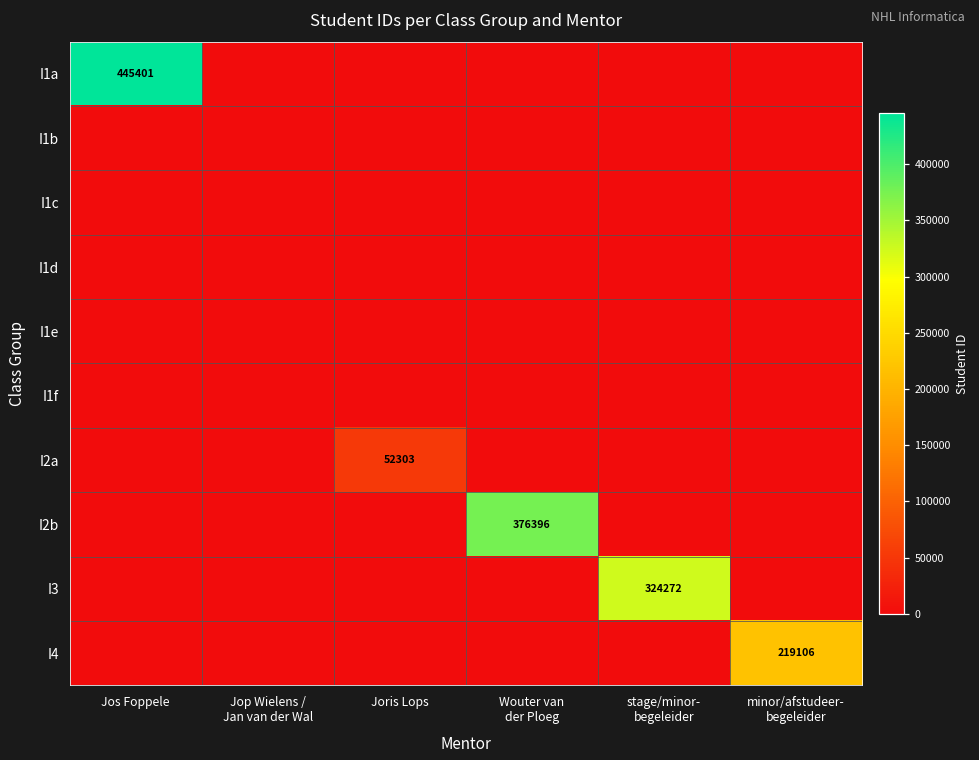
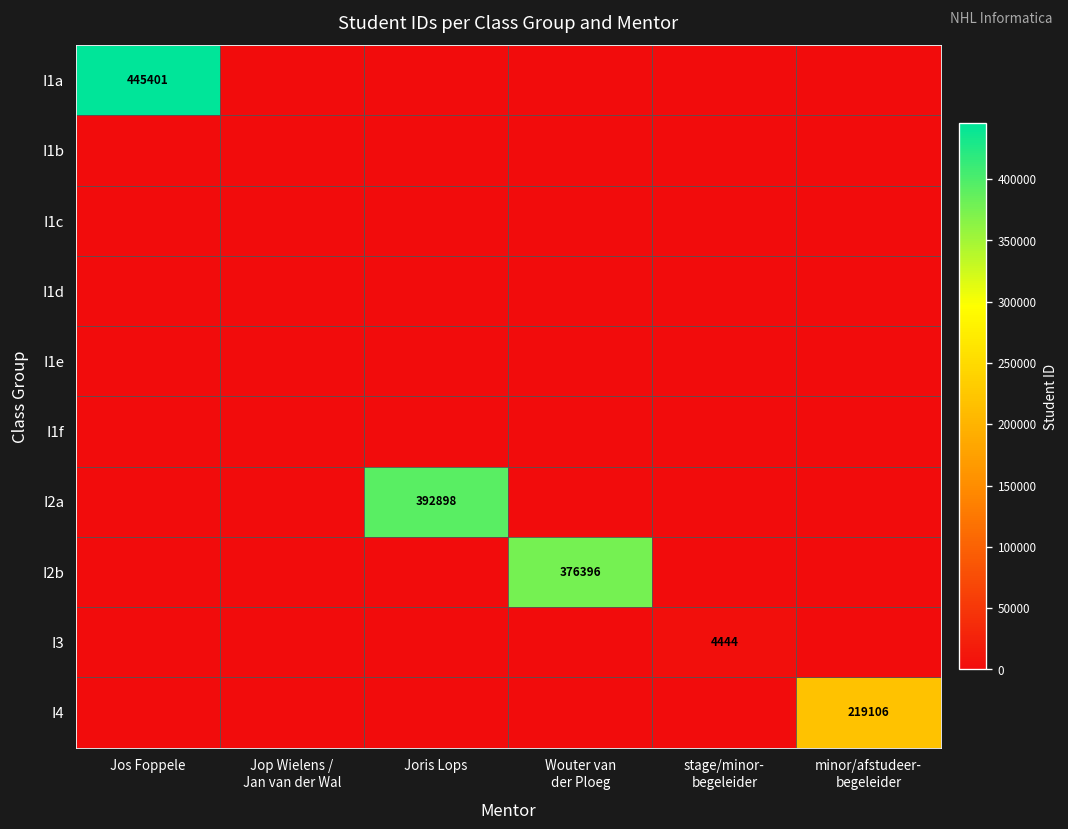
  {
    "I1a": {
      "Jos Foppele": 445401
    },
    "I2a": {
-     "Joris Lops": 52303
+     "Joris Lops": 392898
    },
    "I2b": {
      "Wouter van der Ploeg": 376396
    },
    "I3": {
-     "stage/minor- begeleider": 324272
+     "stage/minor- begeleider": 4444
    },
    "I4": {
      "minor/afstudeer- begeleider": 219106
    }
  }
